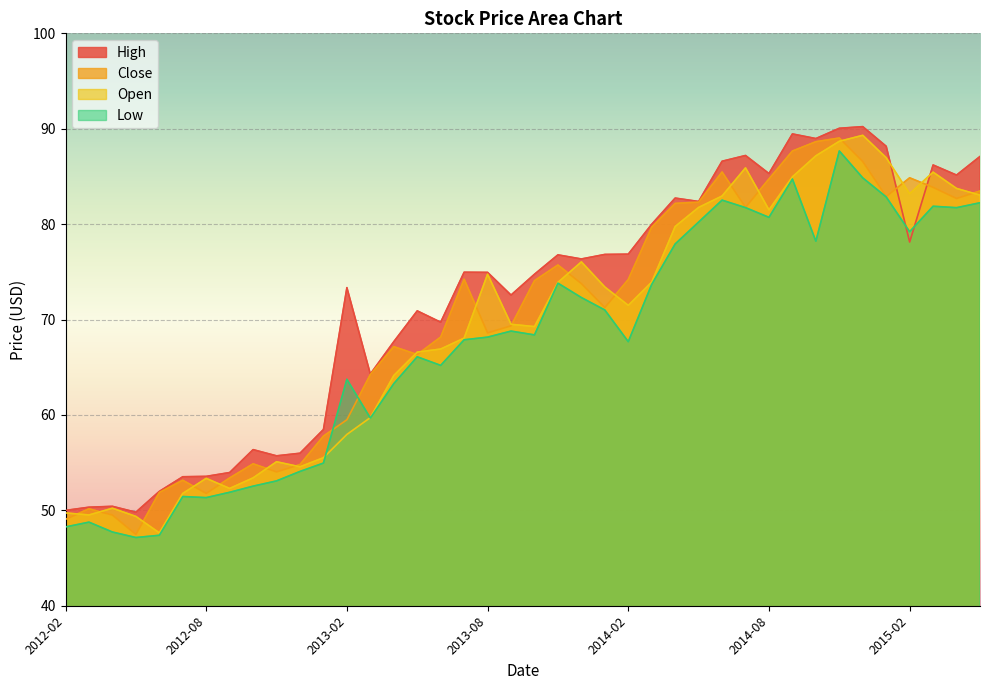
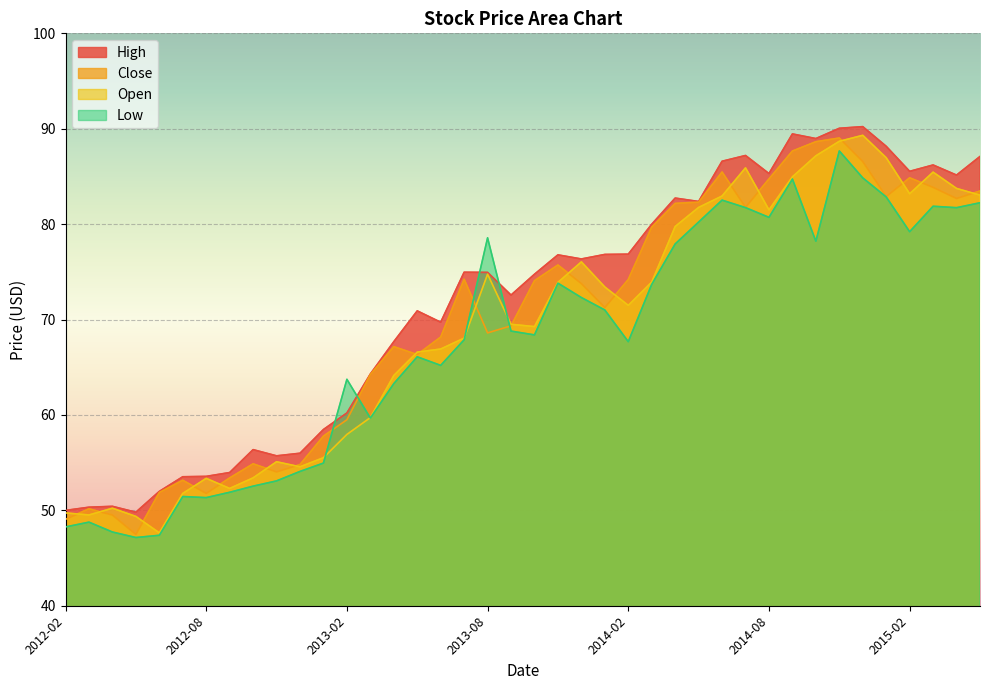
  {
    "High": {
-     "2013-02": 73,
+     "2013-02": 60,
      "2014-02": 77,
      "2014-08": 85,
-     "2015-02": 78
+     "2015-02": 86
    },
    "Low": {
      "2012-02": 48,
      "2012-08": 51,
      "2013-02": 64,
-     "2013-08": 68,
+     "2013-08": 79,
      "2014-02": 68,
      "2014-08": 81,
      "2015-02": 79
    }
  }
